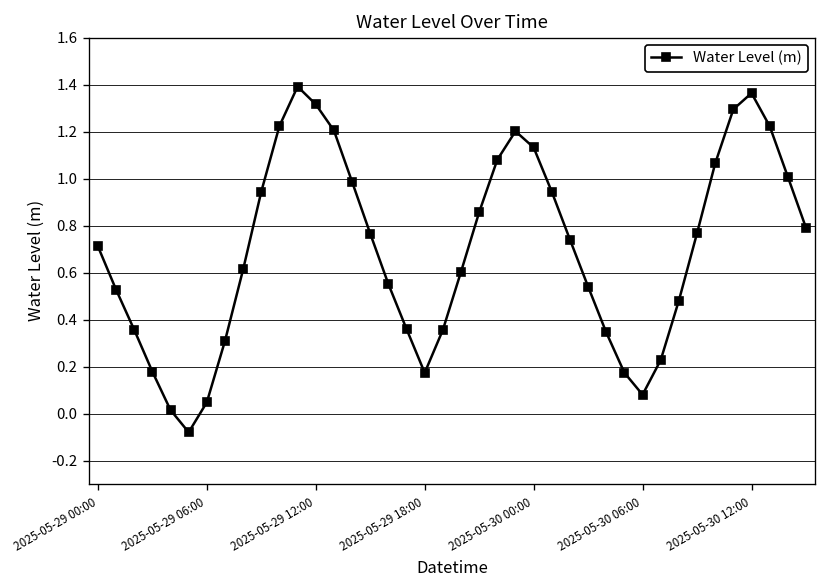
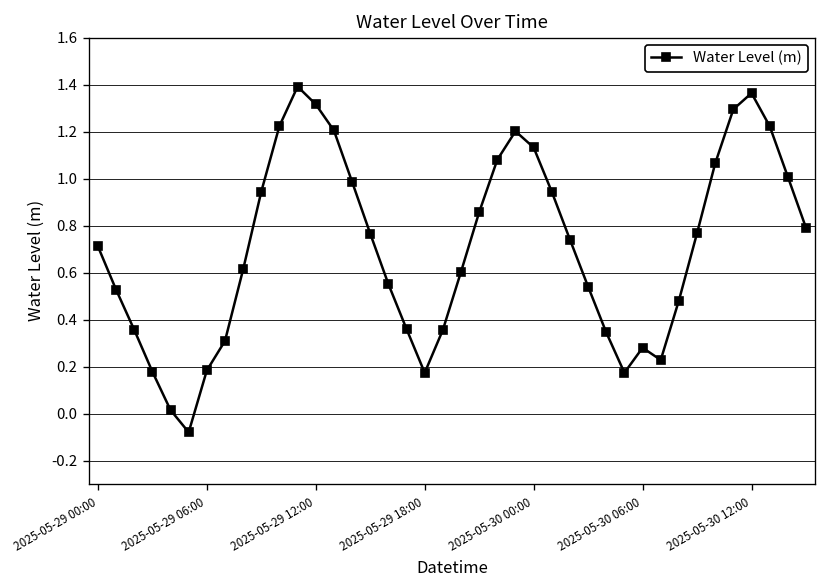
  {
    "2025-05-29 00:00": 0.71,
-   "2025-05-29 06:00": 0.05,
+   "2025-05-29 06:00": 0.18,
    "2025-05-29 12:00": 1.32,
    "2025-05-29 18:00": 0.17,
    "2025-05-30 00:00": 1.13,
-   "2025-05-30 06:00": 0.08,
+   "2025-05-30 06:00": 0.28,
    "2025-05-30 12:00": 1.36
  }
